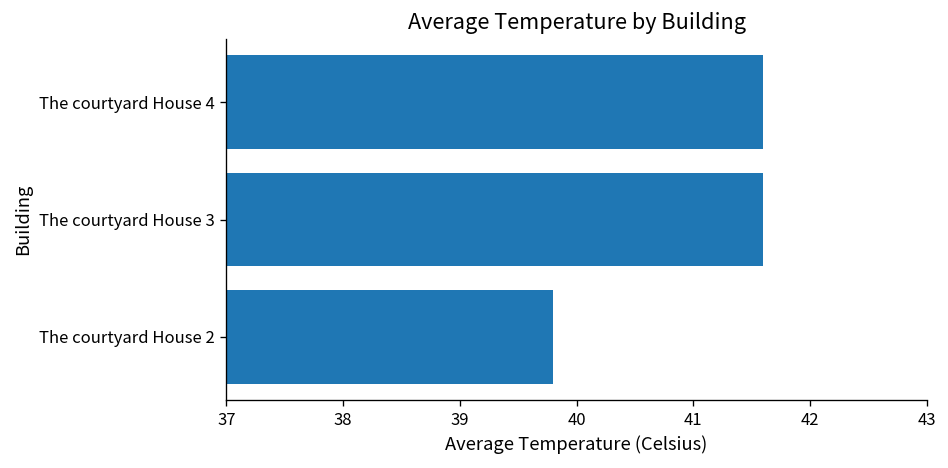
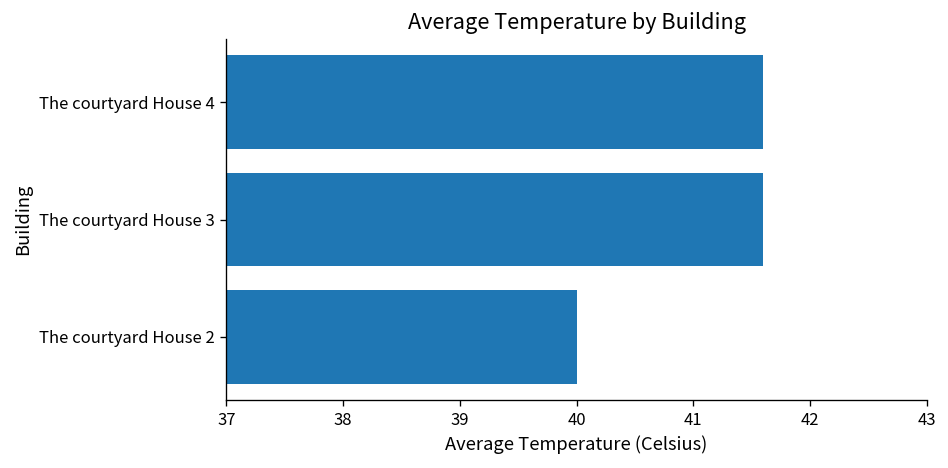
  {
    "The courtyard House 4": 41.6,
    "The courtyard House 3": 41.6,
-   "The courtyard House 2": 39.8
+   "The courtyard House 2": 40.0
  }
